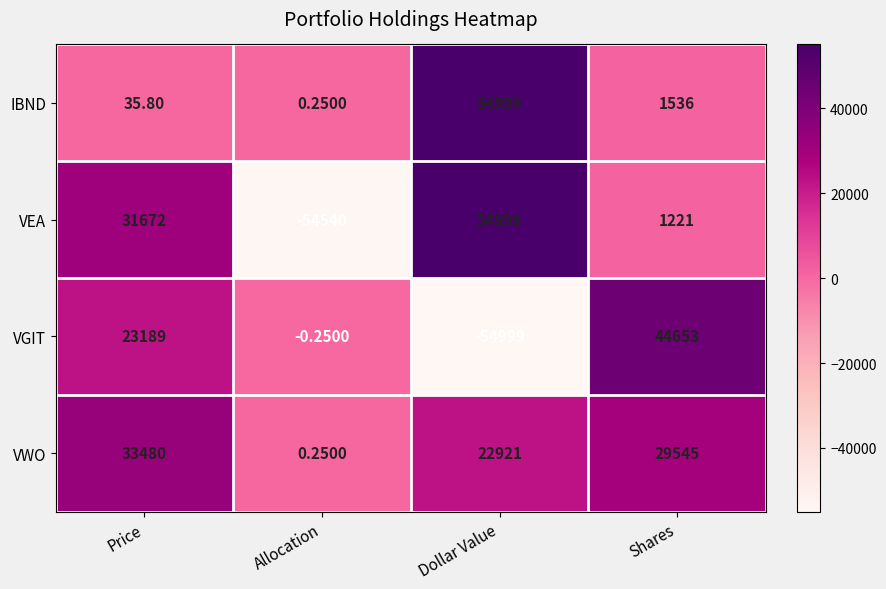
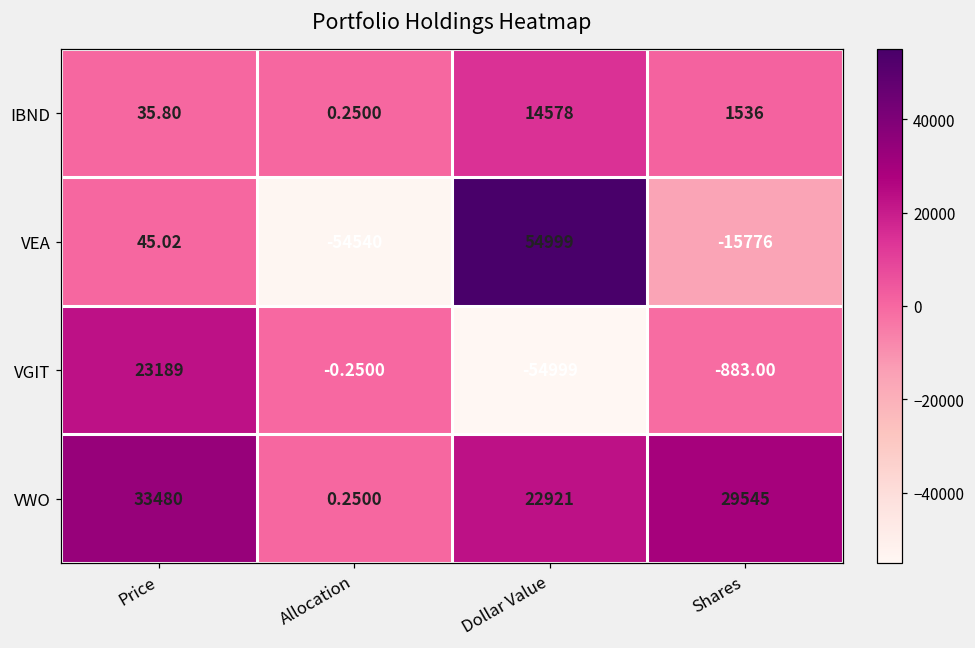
  {
    "IBND": {
      "Price": 35.80,
      "Allocation": 0.2500,
-     "Dollar Value": 54999,
+     "Dollar Value": 14578,
      "Shares": 1536
    },
    "VEA": {
-     "Price": 31672,
+     "Price": 45.02,
      "Dollar Value": 54999,
-     "Shares": 1221
+     "Shares": -15776
    },
    "VGIT": {
      "Price": 23189,
      "Allocation": -0.2500,
-     "Shares": 44653
+     "Shares": -883.00
    },
    "VWO": {
      "Price": 33480,
      "Allocation": 0.2500,
      "Dollar Value": 22921,
      "Shares": 29545
    }
  }
